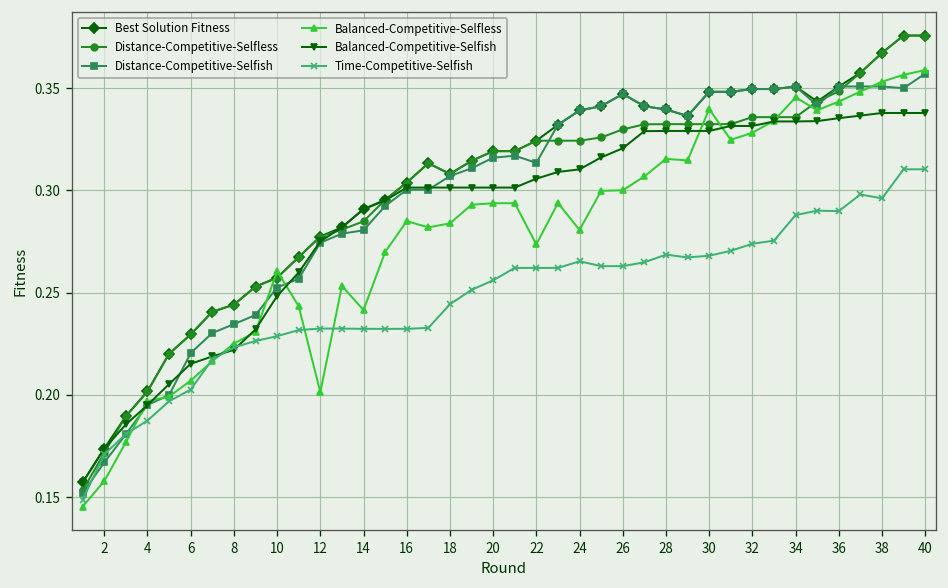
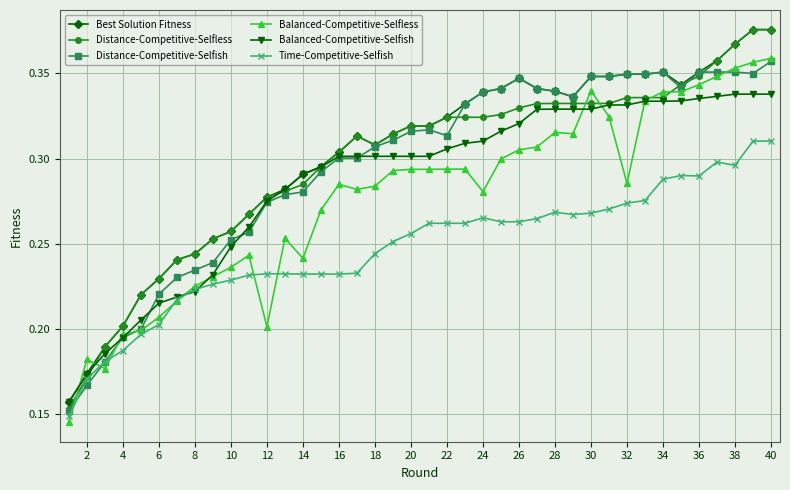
  {
    "Balanced-Competitive-Selfless": {
-     "2": 0.158,
+     "2": 0.182,
      "4": 0.197,
      "6": 0.207,
      "8": 0.225,
-     "10": 0.261,
+     "10": 0.236,
      "12": 0.201,
      "14": 0.241,
      "16": 0.285,
      "18": 0.284,
      "20": 0.294,
-     "22": 0.274,
+     "22": 0.294,
      "24": 0.281,
-     "26": 0.300,
+     "26": 0.305,
      "28": 0.315,
      "30": 0.340,
-     "32": 0.328,
-     "34": 0.346,
+     "32": 0.285,
+     "34": 0.339,
      "36": 0.343,
      "38": 0.353,
      "40": 0.359
    }
  }
